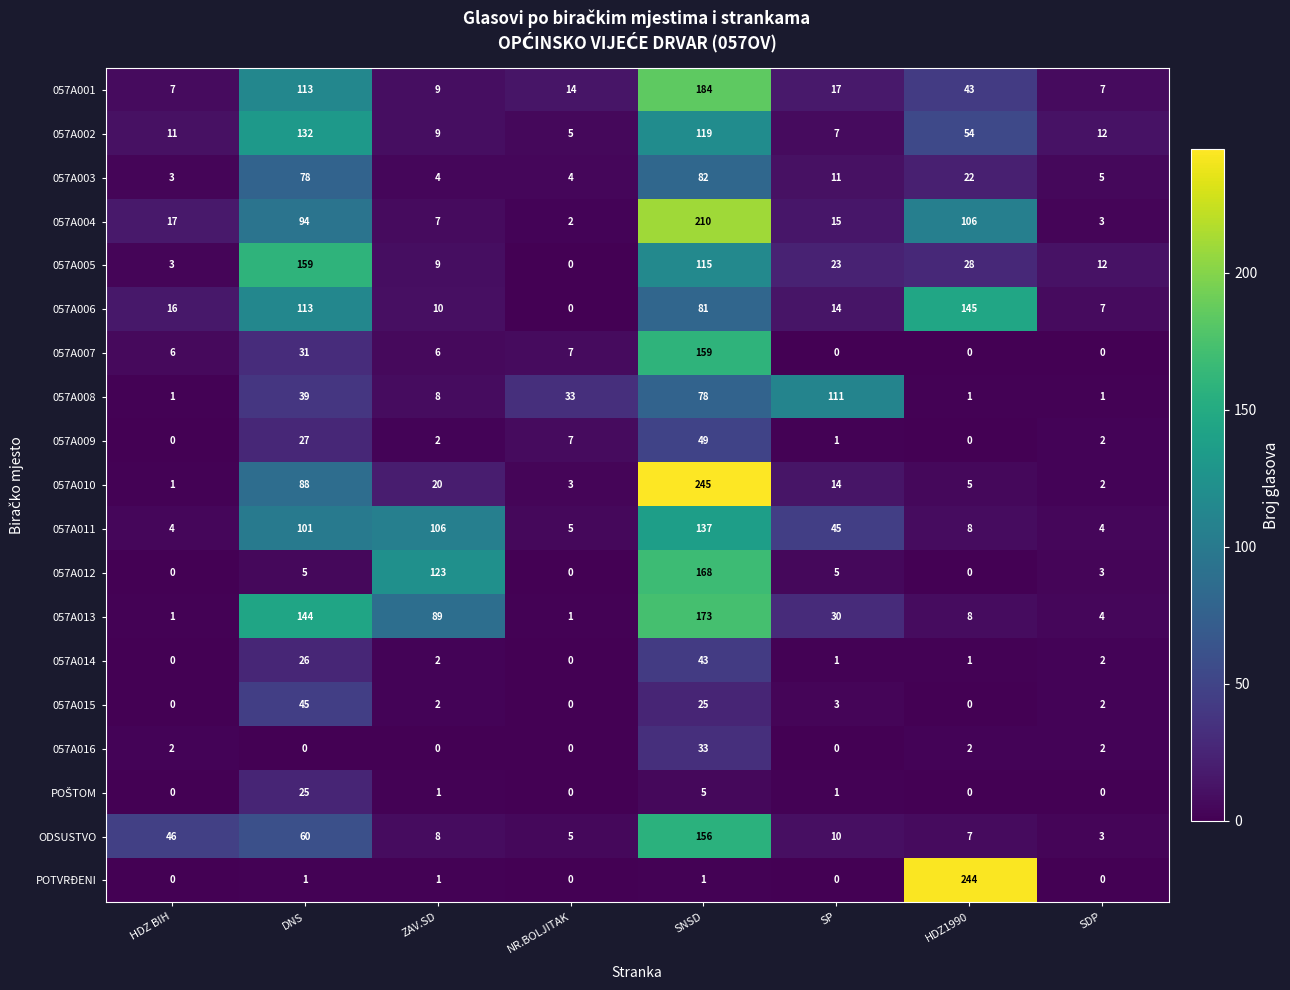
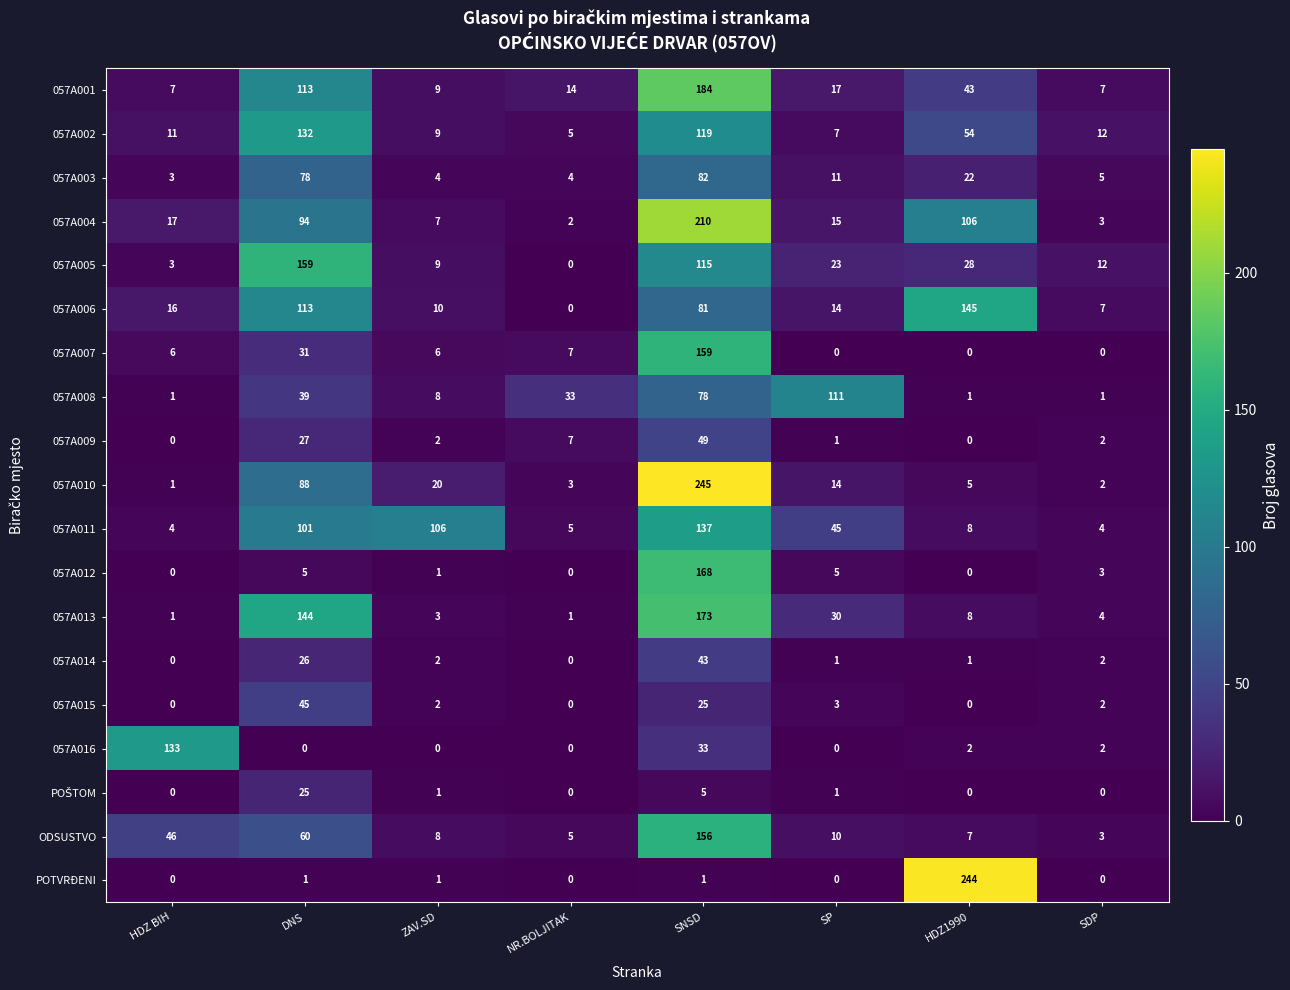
  {
    "057A001": {
      "HDZ BIH": 7,
      "DNS": 113,
      "ZAV.SD": 9,
      "NR.BOLJITAK": 14,
      "SNSD": 184,
      "SP": 17,
      "HDZ1990": 43,
      "SDP": 7
    },
    "057A002": {
      "HDZ BIH": 11,
      "DNS": 132,
      "ZAV.SD": 9,
      "NR.BOLJITAK": 5,
      "SNSD": 119,
      "SP": 7,
      "HDZ1990": 54,
      "SDP": 12
    },
    "057A003": {
      "HDZ BIH": 3,
      "DNS": 78,
      "ZAV.SD": 4,
      "NR.BOLJITAK": 4,
      "SNSD": 82,
      "SP": 11,
      "HDZ1990": 22,
      "SDP": 5
    },
    "057A004": {
      "HDZ BIH": 17,
      "DNS": 94,
      "ZAV.SD": 7,
      "NR.BOLJITAK": 2,
      "SNSD": 210,
      "SP": 15,
      "HDZ1990": 106,
      "SDP": 3
    },
    "057A005": {
      "HDZ BIH": 3,
      "DNS": 159,
      "ZAV.SD": 9,
      "NR.BOLJITAK": 0,
      "SNSD": 115,
      "SP": 23,
      "HDZ1990": 28,
      "SDP": 12
    },
    "057A006": {
      "HDZ BIH": 16,
      "DNS": 113,
      "ZAV.SD": 10,
      "NR.BOLJITAK": 0,
      "SNSD": 81,
      "SP": 14,
      "HDZ1990": 145,
      "SDP": 7
    },
    "057A007": {
      "HDZ BIH": 6,
      "DNS": 31,
      "ZAV.SD": 6,
      "NR.BOLJITAK": 7,
      "SNSD": 159,
      "SP": 0,
      "HDZ1990": 0,
      "SDP": 0
    },
    "057A008": {
      "HDZ BIH": 1,
      "DNS": 39,
      "ZAV.SD": 8,
      "NR.BOLJITAK": 33,
      "SNSD": 78,
      "SP": 111,
      "HDZ1990": 1,
      "SDP": 1
    },
    "057A009": {
      "HDZ BIH": 0,
      "DNS": 27,
      "ZAV.SD": 2,
      "NR.BOLJITAK": 7,
      "SNSD": 49,
      "SP": 1,
      "HDZ1990": 0,
      "SDP": 2
    },
    "057A010": {
      "HDZ BIH": 1,
      "DNS": 88,
      "ZAV.SD": 20,
      "NR.BOLJITAK": 3,
      "SNSD": 245,
      "SP": 14,
      "HDZ1990": 5,
      "SDP": 2
    },
    "057A011": {
      "HDZ BIH": 4,
      "DNS": 101,
      "ZAV.SD": 106,
      "NR.BOLJITAK": 5,
      "SNSD": 137,
      "SP": 45,
      "HDZ1990": 8,
      "SDP": 4
    },
    "057A012": {
      "HDZ BIH": 0,
      "DNS": 5,
-     "ZAV.SD": 123,
+     "ZAV.SD": 1,
      "NR.BOLJITAK": 0,
      "SNSD": 168,
      "SP": 5,
      "HDZ1990": 0,
      "SDP": 3
    },
    "057A013": {
      "HDZ BIH": 1,
      "DNS": 144,
-     "ZAV.SD": 89,
+     "ZAV.SD": 3,
      "NR.BOLJITAK": 1,
      "SNSD": 173,
      "SP": 30,
      "HDZ1990": 8,
      "SDP": 4
    },
    "057A014": {
      "HDZ BIH": 0,
      "DNS": 26,
      "ZAV.SD": 2,
      "NR.BOLJITAK": 0,
      "SNSD": 43,
      "SP": 1,
      "HDZ1990": 1,
      "SDP": 2
    },
    "057A015": {
      "HDZ BIH": 0,
      "DNS": 45,
      "ZAV.SD": 2,
      "NR.BOLJITAK": 0,
      "SNSD": 25,
      "SP": 3,
      "HDZ1990": 0,
      "SDP": 2
    },
    "057A016": {
-     "HDZ BIH": 2,
+     "HDZ BIH": 133,
      "DNS": 0,
      "ZAV.SD": 0,
      "NR.BOLJITAK": 0,
      "SNSD": 33,
      "SP": 0,
      "HDZ1990": 2,
      "SDP": 2
    },
    "POŠTOM": {
      "HDZ BIH": 0,
      "DNS": 25,
      "ZAV.SD": 1,
      "NR.BOLJITAK": 0,
      "SNSD": 5,
      "SP": 1,
      "HDZ1990": 0,
      "SDP": 0
    },
    "ODSUSTVO": {
      "HDZ BIH": 46,
      "DNS": 60,
      "ZAV.SD": 8,
      "NR.BOLJITAK": 5,
      "SNSD": 156,
      "SP": 10,
      "HDZ1990": 7,
      "SDP": 3
    },
    "POTVRĐENI": {
      "HDZ BIH": 0,
      "DNS": 1,
      "ZAV.SD": 1,
      "NR.BOLJITAK": 0,
      "SNSD": 1,
      "SP": 0,
      "HDZ1990": 244,
      "SDP": 0
    }
  }
